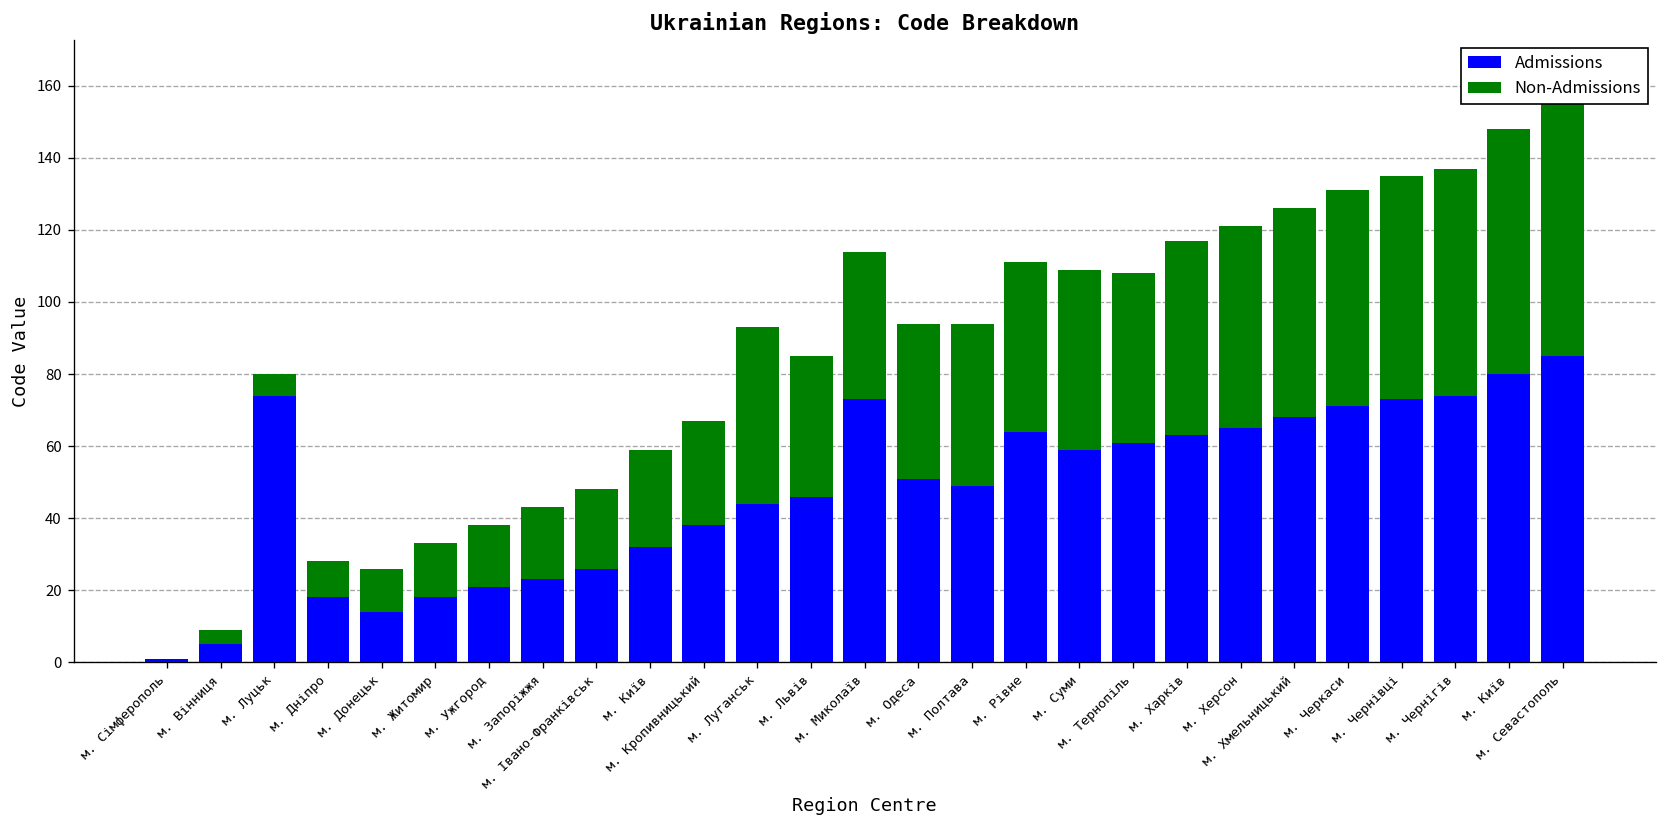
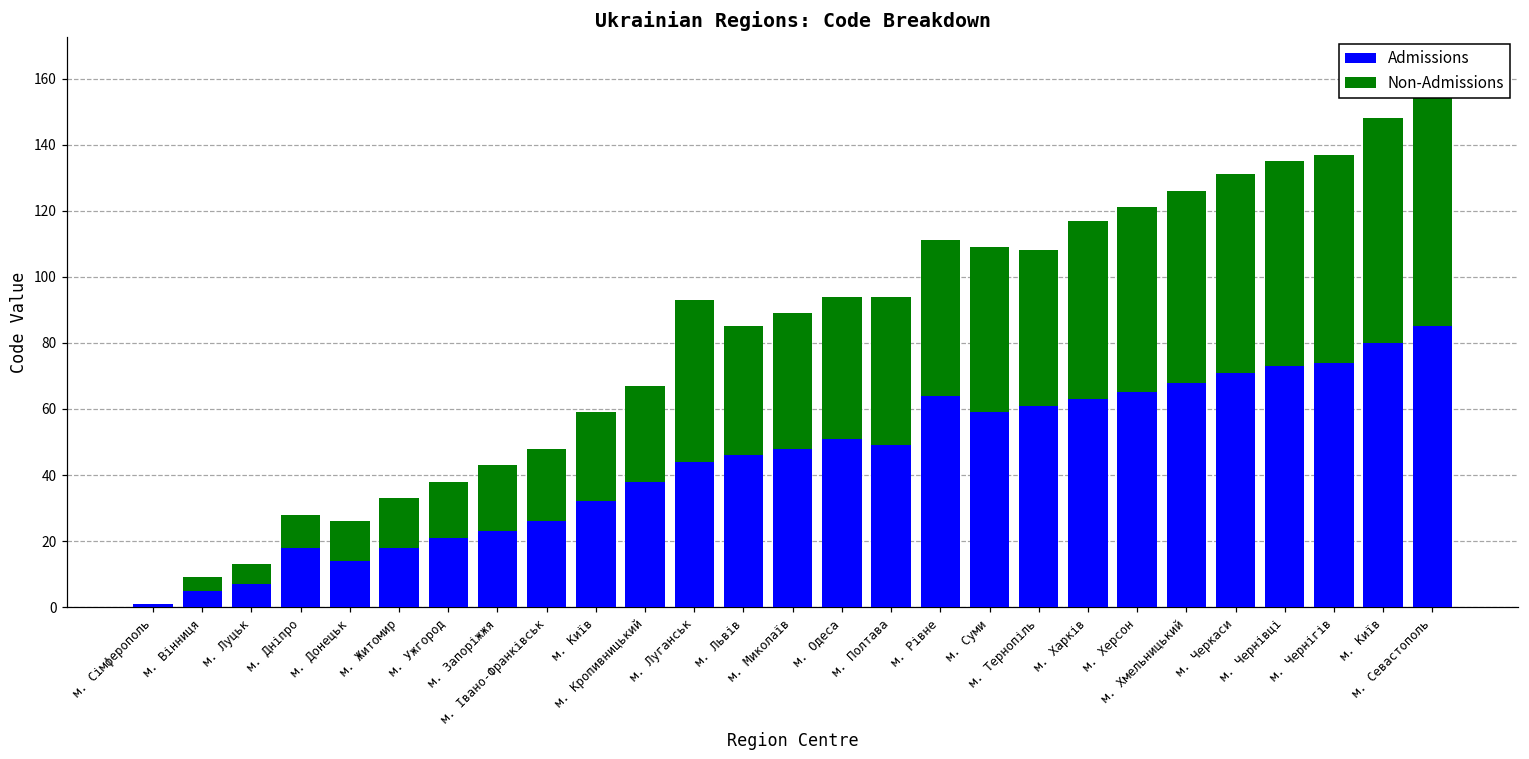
  {
    "Admissions": {
      "м. Сімферополь": 1,
      "м. Вінниця": 5,
-     "м. Луцьк": 74,
+     "м. Луцьк": 7,
      "м. Дніпро": 18,
      "м. Донецьк": 14,
      "м. Житомир": 18,
      "м. Ужгород": 21,
      "м. Запоріжжя": 23,
      "м. Івано-Франківськ": 26,
      "м. Кропивницький": 38,
      "м. Луганськ": 44,
      "м. Львів": 46,
-     "м. Миколаїв": 73,
+     "м. Миколаїв": 48,
      "м. Одеса": 51,
      "м. Полтава": 49,
      "м. Рівне": 64,
      "м. Суми": 59,
      "м. Тернопіль": 61,
      "м. Харків": 63,
      "м. Херсон": 65,
      "м. Хмельницький": 68,
      "м. Черкаси": 71,
      "м. Чернівці": 73,
      "м. Чернігів": 74,
      "м. Севастополь": 85
    },
    "Non-Admissions": {
      "м. Сімферополь": 0,
      "м. Вінниця": 4,
      "м. Луцьк": 6,
      "м. Дніпро": 10,
      "м. Донецьк": 12,
      "м. Житомир": 15,
      "м. Ужгород": 17,
      "м. Запоріжжя": 20,
      "м. Івано-Франківськ": 22,
      "м. Кропивницький": 29,
      "м. Луганськ": 49,
      "м. Львів": 39,
      "м. Миколаїв": 41,
      "м. Одеса": 43,
      "м. Полтава": 45,
      "м. Рівне": 47,
      "м. Суми": 50,
      "м. Тернопіль": 47,
      "м. Харків": 54,
      "м. Херсон": 56,
      "м. Хмельницький": 58,
      "м. Черкаси": 60,
      "м. Чернівці": 62,
      "м. Чернігів": 63
    }
  }
